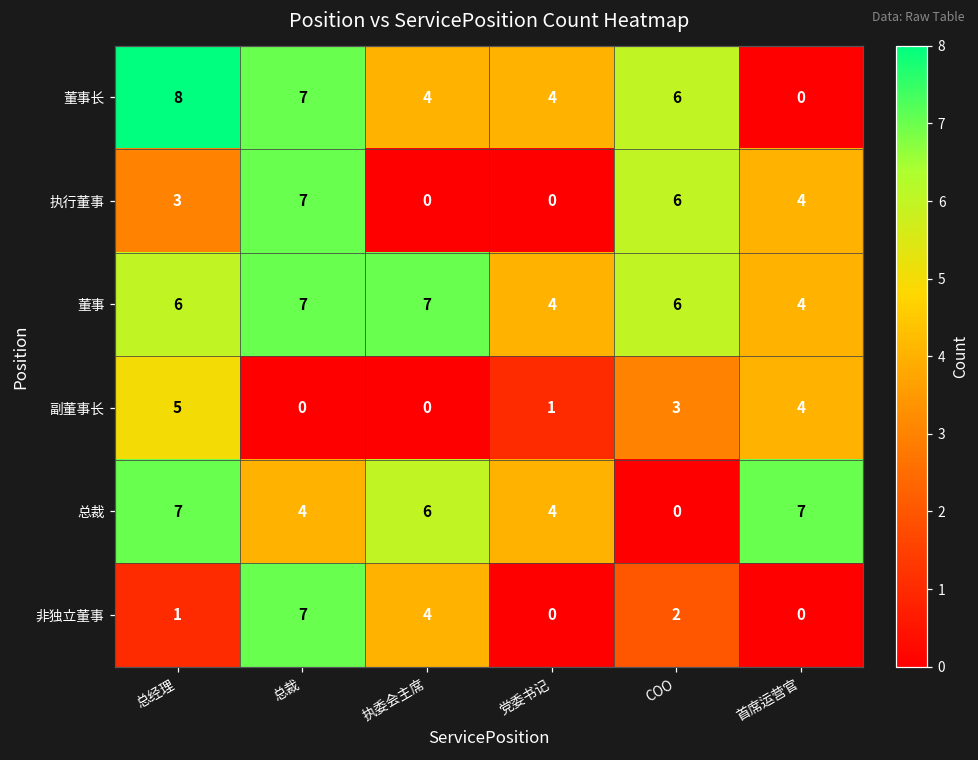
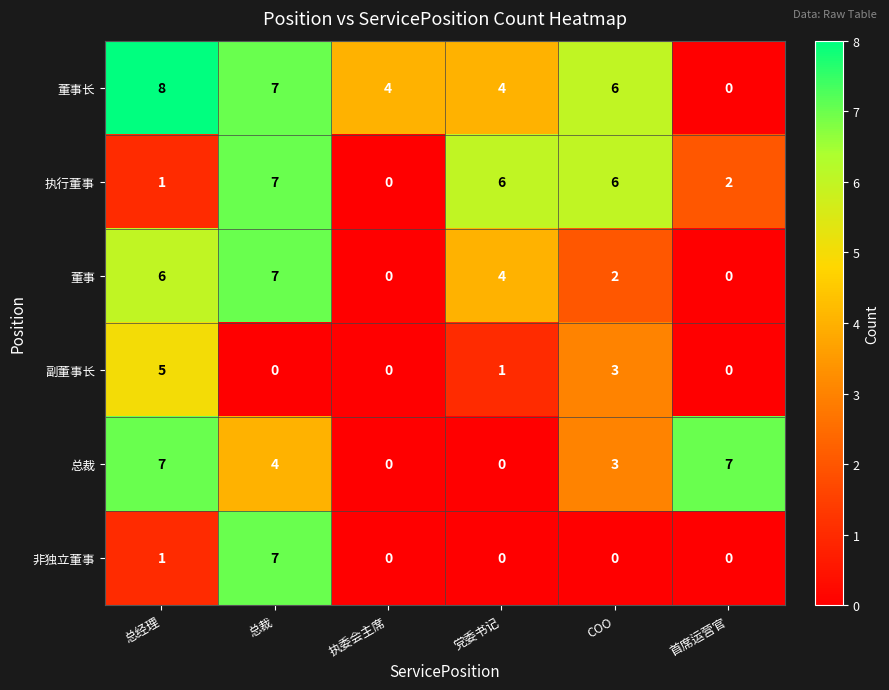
  {
    "董事长": {
      "总经理": 8,
      "总裁": 7,
      "执委会主席": 4,
      "党委书记": 4,
      "COO": 6,
      "首席运营官": 0
    },
    "执行董事": {
-     "总经理": 3,
+     "总经理": 1,
      "总裁": 7,
      "执委会主席": 0,
-     "党委书记": 0,
+     "党委书记": 6,
      "COO": 6,
-     "首席运营官": 4
+     "首席运营官": 2
    },
    "董事": {
      "总经理": 6,
      "总裁": 7,
-     "执委会主席": 7,
+     "执委会主席": 0,
      "党委书记": 4,
-     "COO": 6,
-     "首席运营官": 4
+     "COO": 2,
+     "首席运营官": 0
    },
    "副董事长": {
      "总经理": 5,
      "总裁": 0,
      "执委会主席": 0,
      "党委书记": 1,
      "COO": 3,
-     "首席运营官": 4
+     "首席运营官": 0
    },
    "总裁": {
      "总经理": 7,
      "总裁": 4,
-     "执委会主席": 6,
-     "党委书记": 4,
-     "COO": 0,
+     "执委会主席": 0,
+     "党委书记": 0,
+     "COO": 3,
      "首席运营官": 7
    },
    "非独立董事": {
      "总经理": 1,
      "总裁": 7,
-     "执委会主席": 4,
+     "执委会主席": 0,
      "党委书记": 0,
-     "COO": 2,
+     "COO": 0,
      "首席运营官": 0
    }
  }
